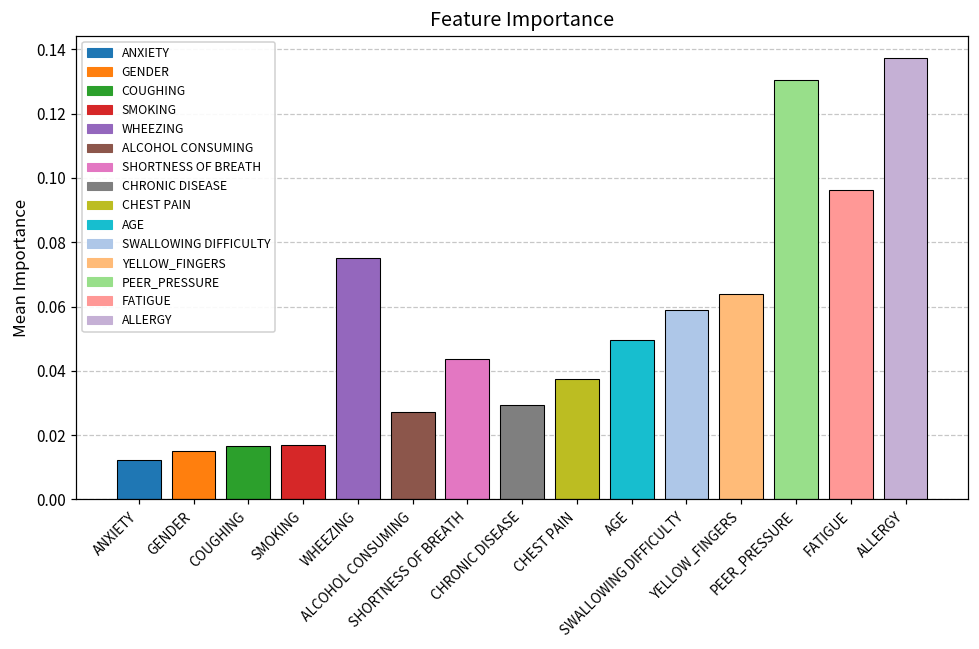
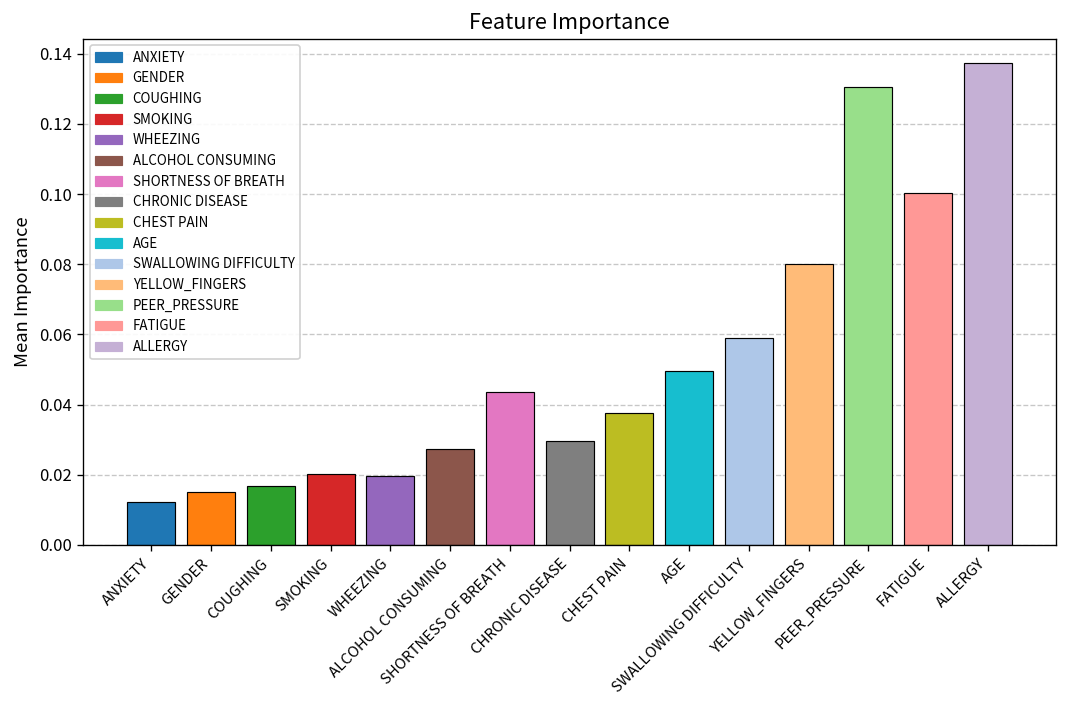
  {
    "ANXIETY": 0.012,
    "GENDER": 0.015,
    "COUGHING": 0.017,
-   "SMOKING": 0.017,
-   "WHEEZING": 0.075,
+   "SMOKING": 0.020,
+   "WHEEZING": 0.019,
    "ALCOHOL CONSUMING": 0.027,
    "SHORTNESS OF BREATH": 0.044,
    "CHRONIC DISEASE": 0.029,
    "CHEST PAIN": 0.038,
    "AGE": 0.050,
    "SWALLOWING DIFFICULTY": 0.059,
-   "YELLOW_FINGERS": 0.064,
+   "YELLOW_FINGERS": 0.080,
    "PEER_PRESSURE": 0.130,
-   "FATIGUE": 0.096,
+   "FATIGUE": 0.100,
    "ALLERGY": 0.137
  }
